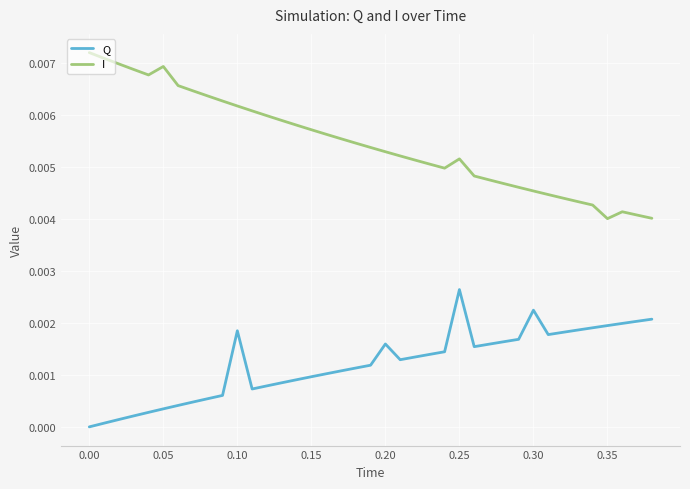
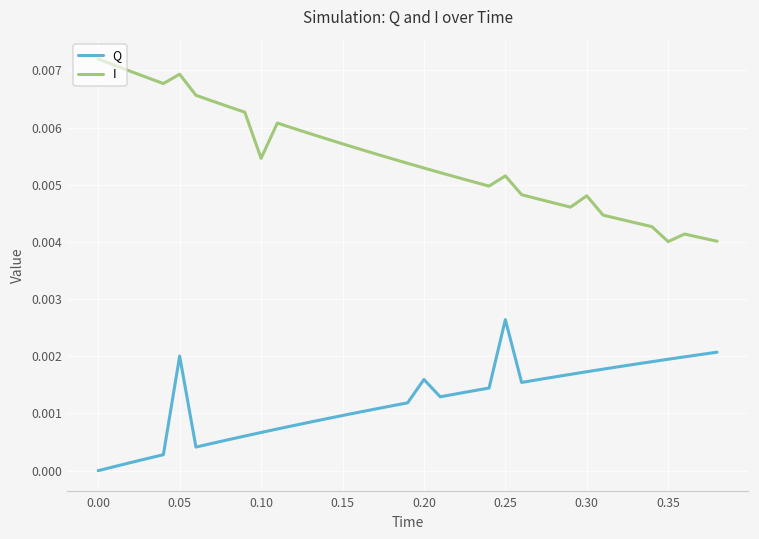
  {
    "Q": {
      "0.00": 0.0000,
-     "0.05": 0.0003,
-     "0.10": 0.0018,
+     "0.05": 0.0020,
+     "0.10": 0.0007,
      "0.15": 0.0010,
      "0.20": 0.0016,
      "0.25": 0.0026,
-     "0.30": 0.0022,
+     "0.30": 0.0017,
      "0.35": 0.0019
    },
    "I": {
      "0.05": 0.0069,
-     "0.10": 0.0062,
+     "0.10": 0.0055,
      "0.15": 0.0057,
      "0.20": 0.0053,
      "0.25": 0.0052,
-     "0.30": 0.0045,
+     "0.30": 0.0048,
      "0.35": 0.0040
    }
  }
